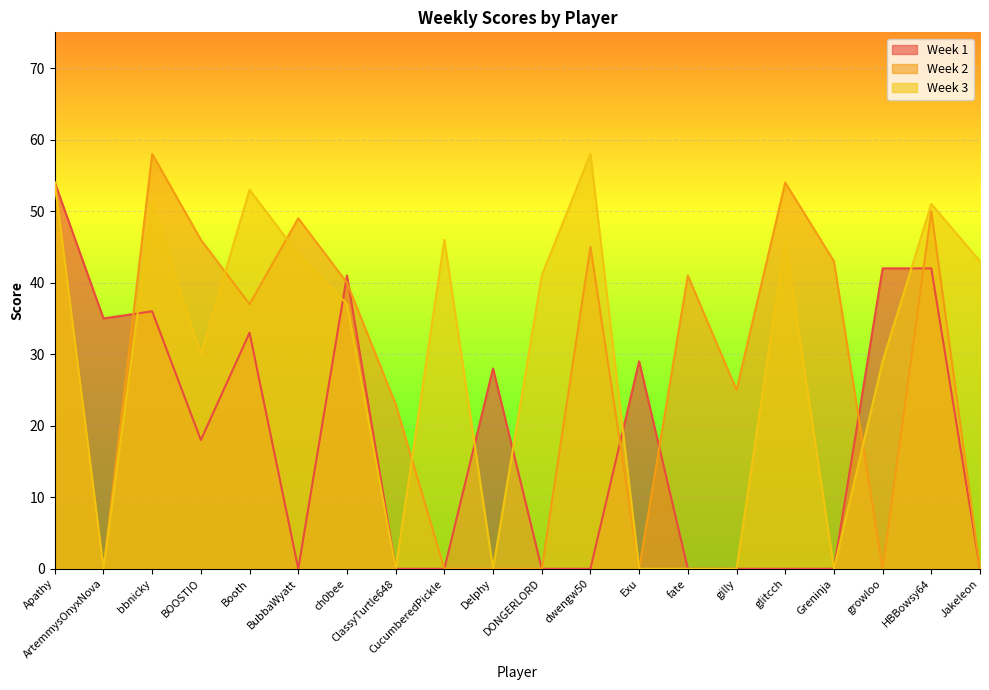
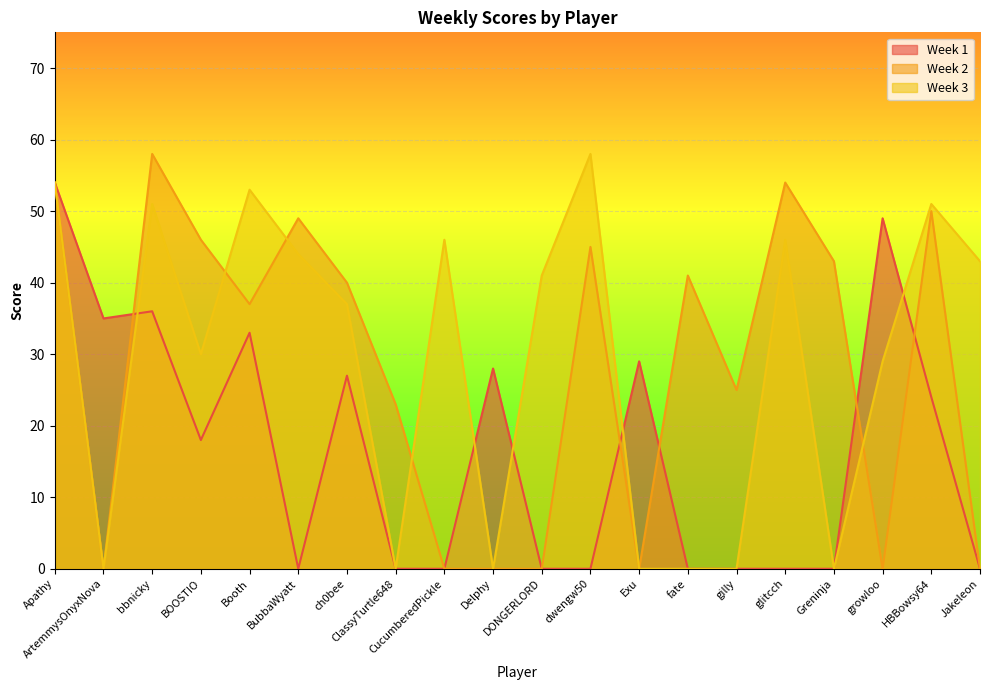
  {
    "Week 1": {
      "ArtemmysOnyxNova": 35,
      "bbnicky": 36,
      "BOOSTIO": 18,
      "Booth": 33,
      "BubbaWyatt": 0,
-     "ch0bee": 41,
+     "ch0bee": 27,
      "Delphy": 28,
      "dwengw50": 0,
      "Exu": 29,
      "glitcch": 0,
-     "growloo": 42,
-     "HBBowsy64": 42
+     "growloo": 49,
+     "HBBowsy64": 24
    }
  }
